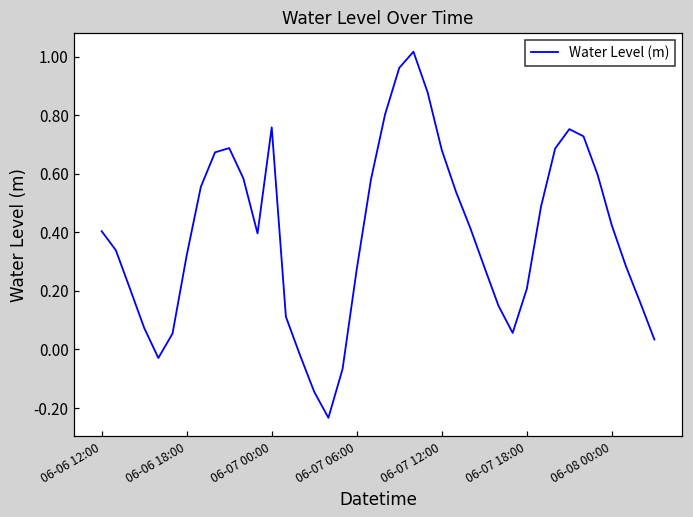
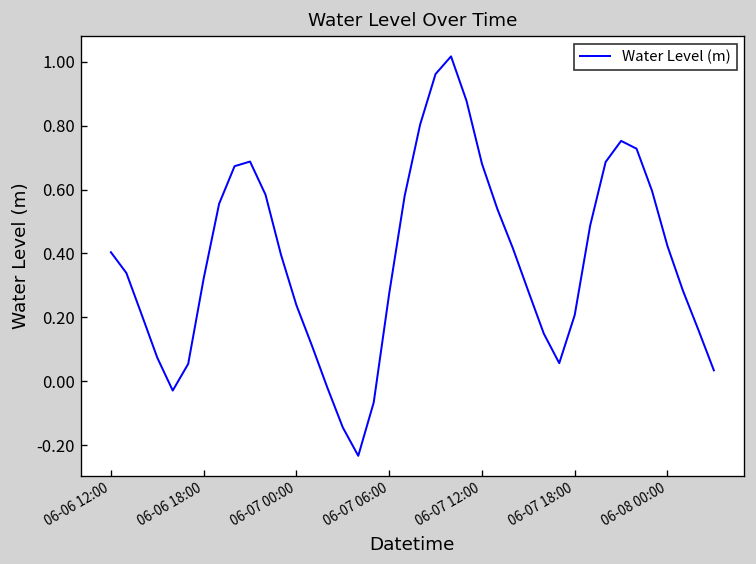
  {
    "06-06 12:00": 0.40,
    "06-06 18:00": 0.32,
-   "06-07 00:00": 0.76,
+   "06-07 00:00": 0.24,
    "06-07 06:00": 0.27,
    "06-07 12:00": 0.68,
    "06-07 18:00": 0.21,
    "06-08 00:00": 0.42
  }
